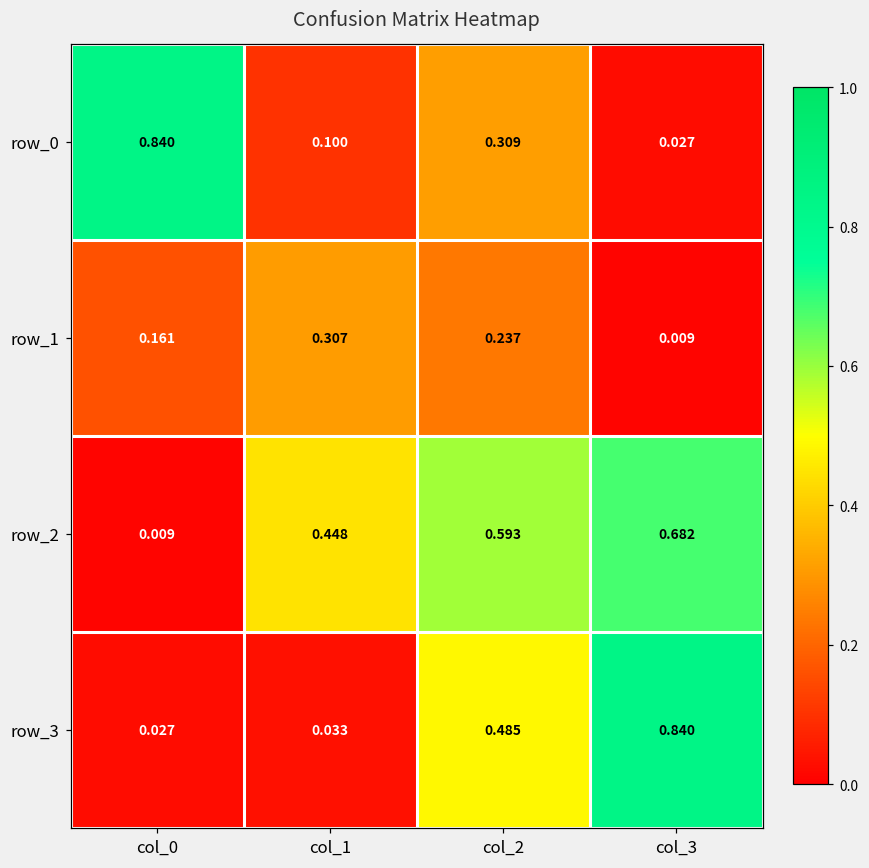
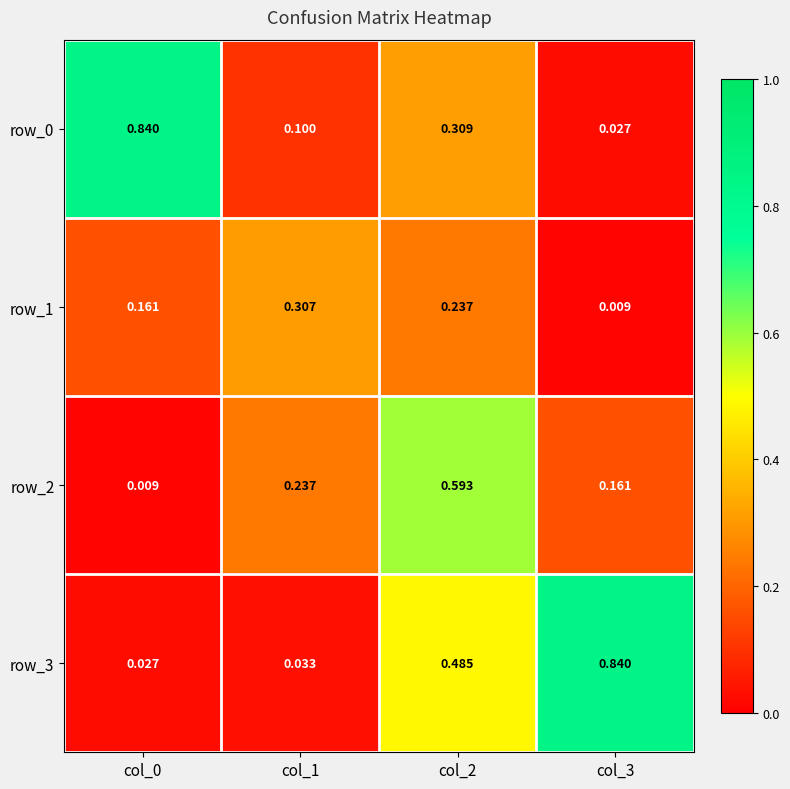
  {
    "row_0": {
      "col_0": 0.840,
      "col_1": 0.100,
      "col_2": 0.309,
      "col_3": 0.027
    },
    "row_1": {
      "col_0": 0.161,
      "col_1": 0.307,
      "col_2": 0.237,
      "col_3": 0.009
    },
    "row_2": {
      "col_0": 0.009,
-     "col_1": 0.448,
+     "col_1": 0.237,
      "col_2": 0.593,
-     "col_3": 0.682
+     "col_3": 0.161
    },
    "row_3": {
      "col_0": 0.027,
      "col_1": 0.033,
      "col_2": 0.485,
      "col_3": 0.840
    }
  }
